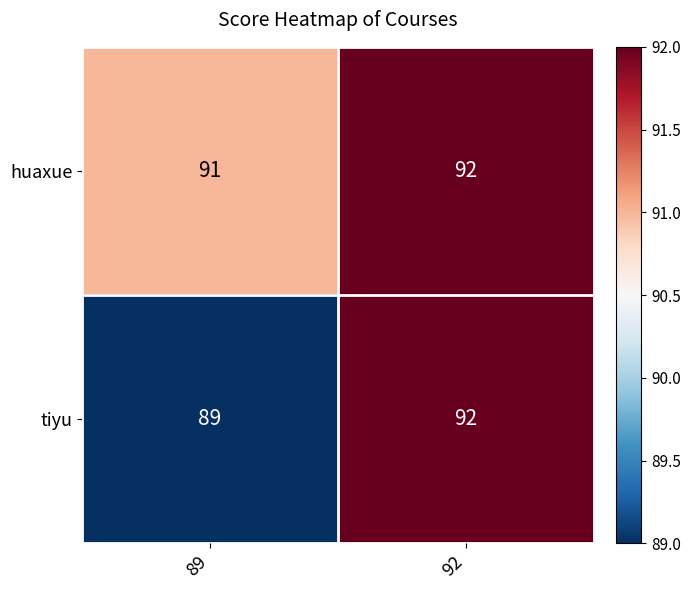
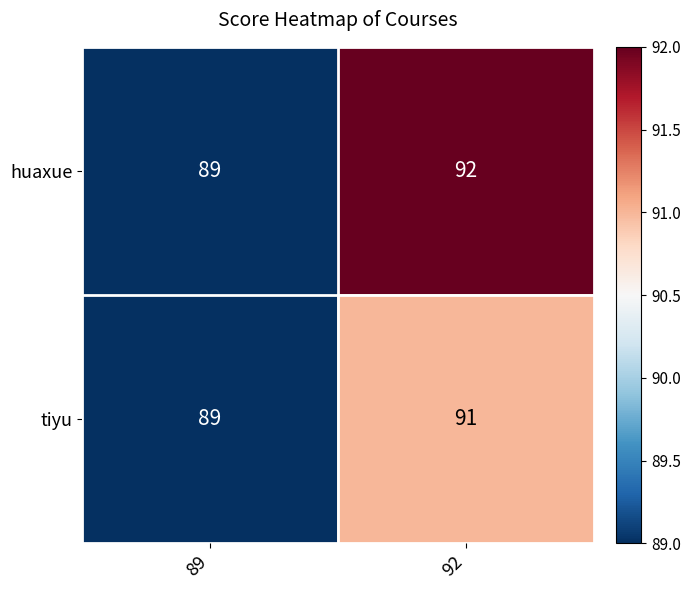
  {
    "huaxue": {
-     "89": 91,
+     "89": 89,
      "92": 92
    },
    "tiyu": {
      "89": 89,
-     "92": 92
+     "92": 91
    }
  }
